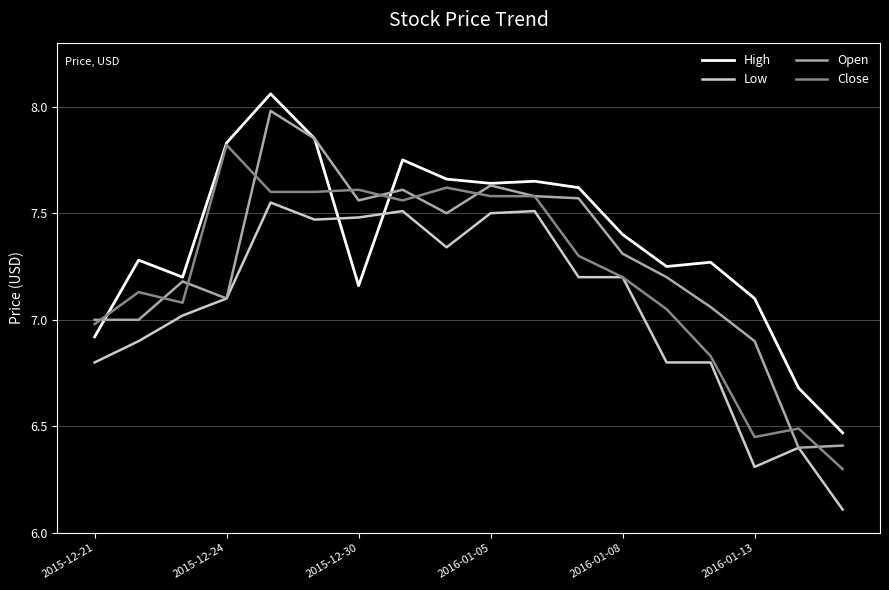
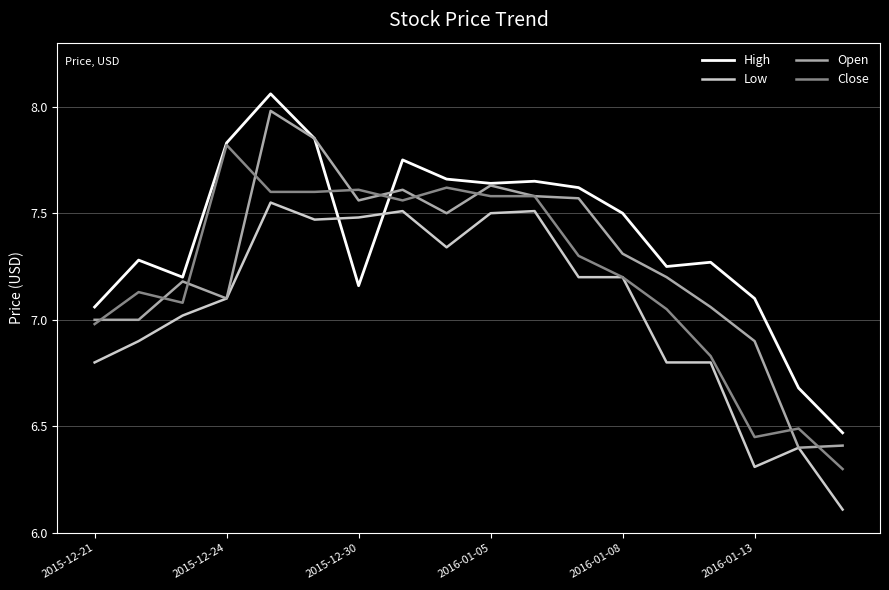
  {
    "High": {
-     "2015-12-21": 6.92,
+     "2015-12-21": 7.06,
      "2015-12-30": 7.16,
-     "2016-01-08": 7.4,
+     "2016-01-08": 7.5,
      "2016-01-13": 7.10
    }
  }
